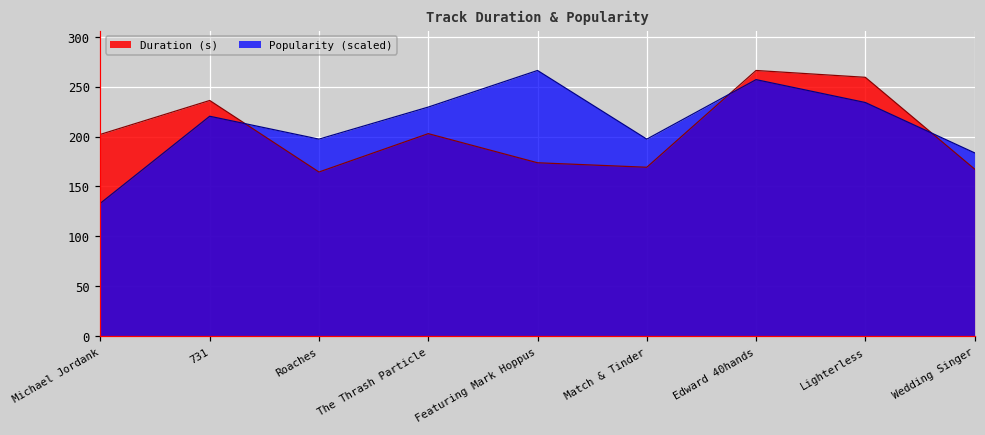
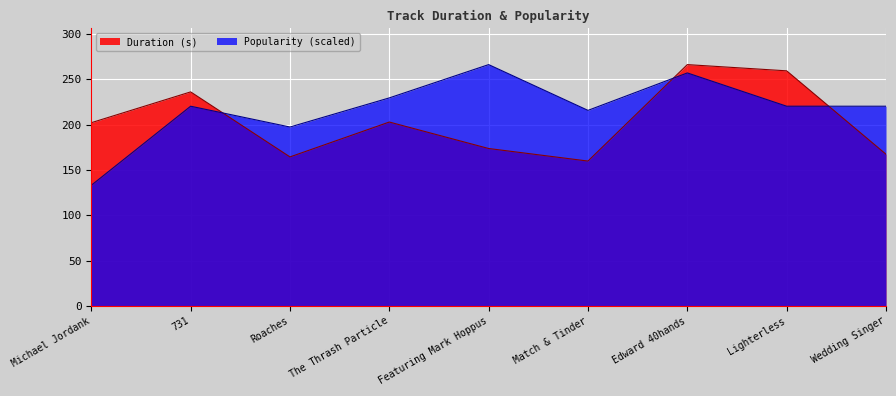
  {
    "Duration (s)": {
      "Michael Jordank": 200,
      "731": 240,
      "Roaches": 160,
      "The Thrash Particle": 200,
      "Featuring Mark Hoppus": 170,
-     "Match & Tinder": 170,
+     "Match & Tinder": 160,
      "Edward 40hands": 270,
      "Lighterless": 260,
      "Wedding Singer": 170
    },
    "Popularity (scaled)": {
      "Michael Jordank": 130,
      "731": 220,
      "Roaches": 200,
      "The Thrash Particle": 230,
      "Featuring Mark Hoppus": 270,
-     "Match & Tinder": 200,
+     "Match & Tinder": 220,
      "Edward 40hands": 260,
-     "Lighterless": 230,
-     "Wedding Singer": 180
+     "Lighterless": 220,
+     "Wedding Singer": 220
    }
  }
